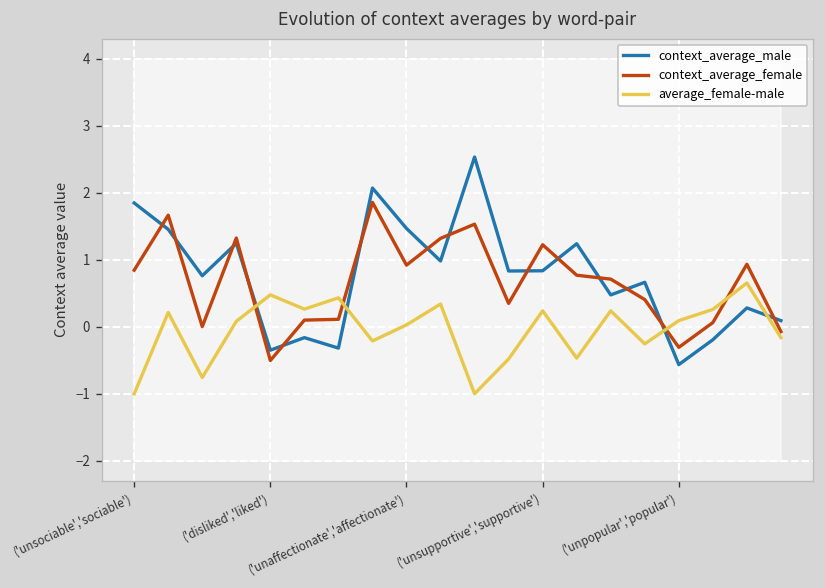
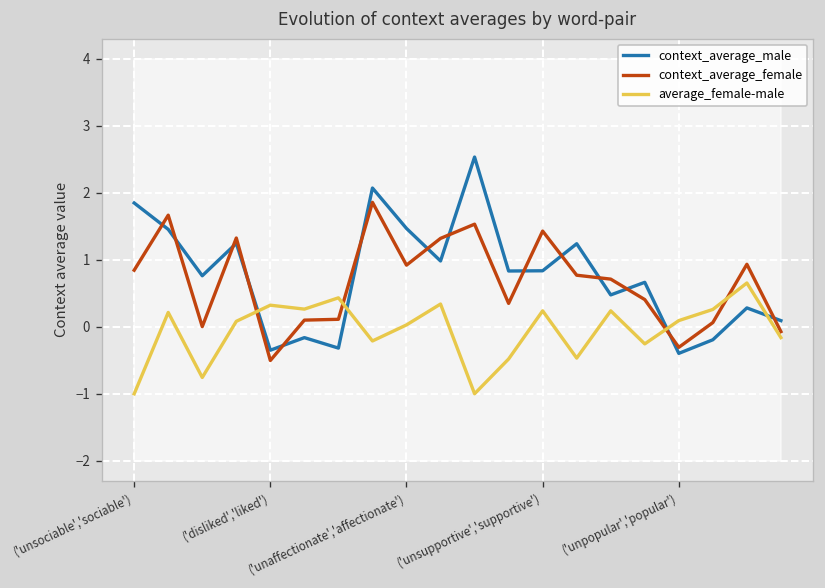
  {
    "context_average_male": {
      "('unsociable','sociable')": 1.8,
      "('disliked','liked')": -0.4,
      "('unaffectionate','affectionate')": 1.5,
      "('unsupportive','supportive')": 0.8,
-     "('unpopular','popular')": -0.6
+     "('unpopular','popular')": -0.4
    },
    "context_average_female": {
      "('unsociable','sociable')": 0.8,
      "('disliked','liked')": -0.5,
      "('unaffectionate','affectionate')": 0.9,
-     "('unsupportive','supportive')": 1.2,
+     "('unsupportive','supportive')": 1.4,
      "('unpopular','popular')": -0.3
    },
    "average_female-male": {
      "('unsociable','sociable')": -1.0,
-     "('disliked','liked')": 0.5,
+     "('disliked','liked')": 0.3,
      "('unaffectionate','affectionate')": 0.0,
      "('unsupportive','supportive')": 0.2,
      "('unpopular','popular')": 0.1
    }
  }
